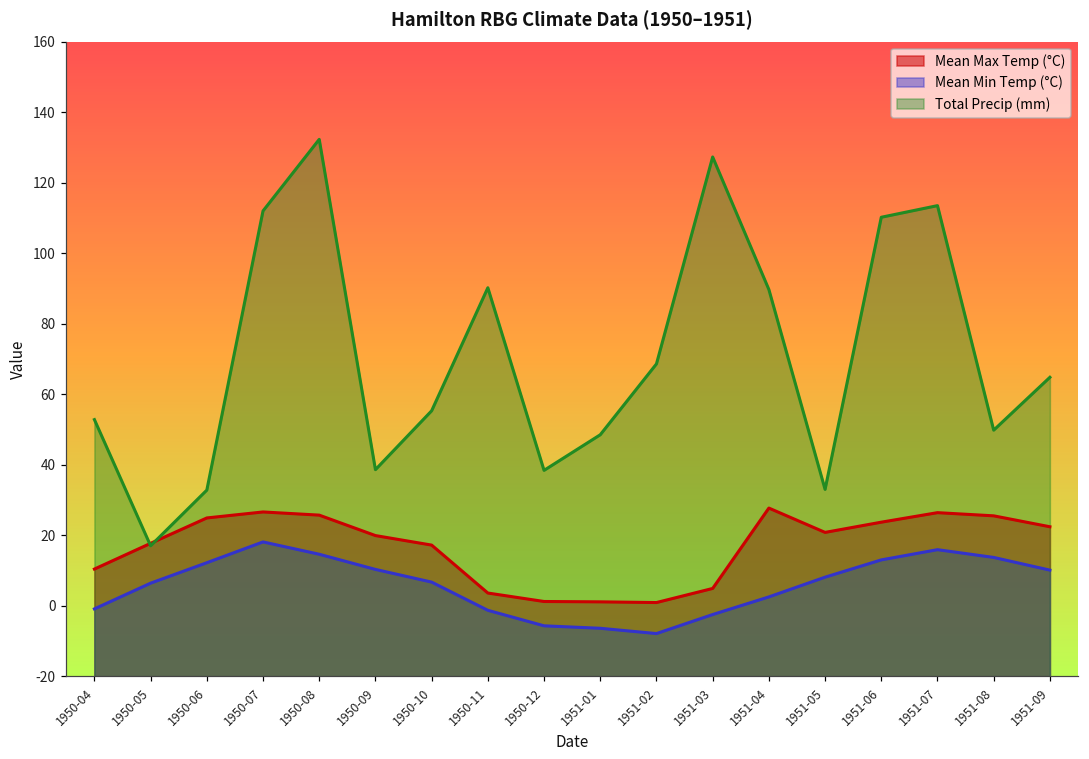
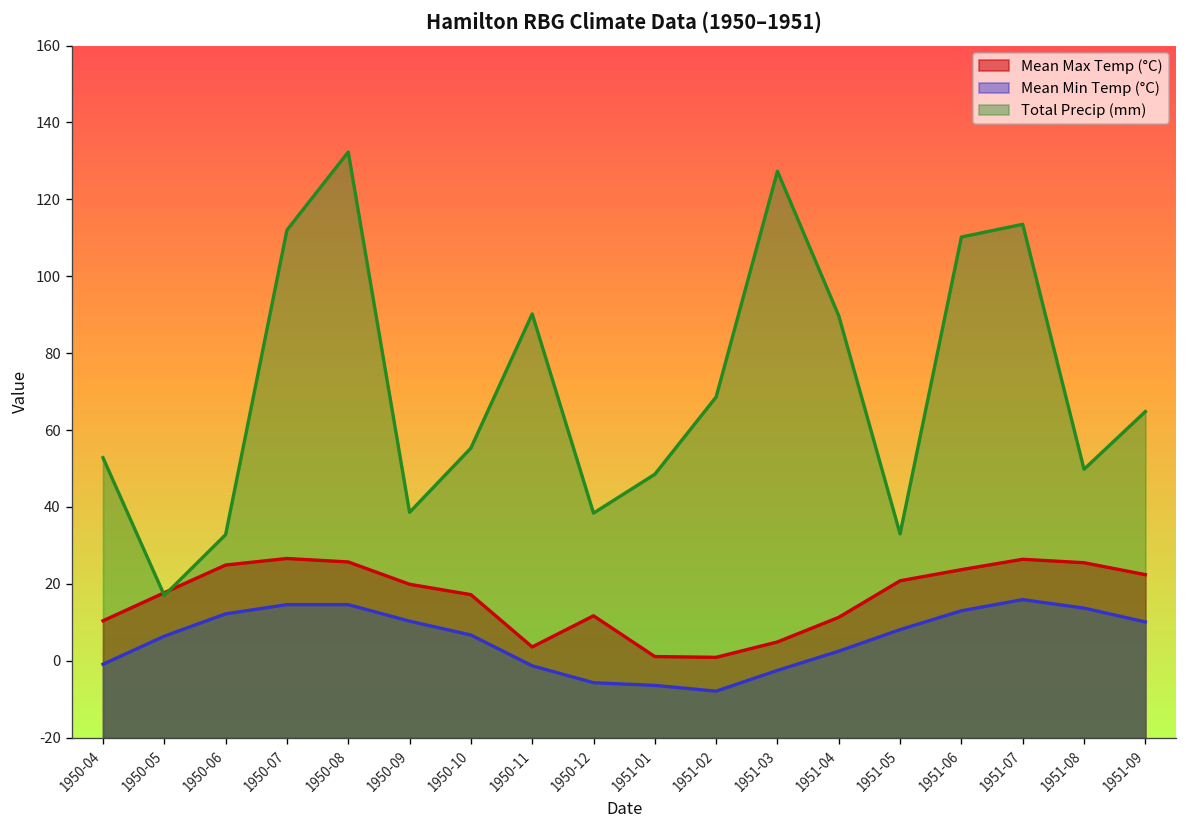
  {
    "Mean Max Temp (°C)": {
      "1950-04": 10,
      "1950-06": 25,
      "1950-07": 27,
      "1950-08": 26,
      "1950-09": 20,
      "1950-10": 17,
      "1950-11": 4,
-     "1950-12": 1,
+     "1950-12": 12,
      "1951-01": 1,
      "1951-02": 1,
      "1951-03": 5,
-     "1951-04": 28,
+     "1951-04": 11,
      "1951-05": 21,
      "1951-06": 24,
      "1951-07": 26,
      "1951-08": 26,
      "1951-09": 22
    },
    "Mean Min Temp (°C)": {
      "1950-04": -1,
      "1950-05": 6,
      "1950-06": 12,
-     "1950-07": 18,
+     "1950-07": 15,
      "1950-08": 15,
      "1950-09": 10,
      "1950-10": 7,
      "1950-11": -1,
      "1950-12": -6,
      "1951-01": -6,
      "1951-02": -8,
      "1951-03": -3,
      "1951-04": 3,
      "1951-05": 8,
      "1951-06": 13,
      "1951-07": 16,
      "1951-08": 14,
      "1951-09": 10
    },
    "Total Precip (mm)": {
      "1950-04": 53,
      "1950-06": 33,
      "1950-07": 112,
      "1950-08": 132,
      "1950-09": 39,
      "1950-10": 55,
      "1950-11": 90,
      "1950-12": 38,
      "1951-01": 49,
      "1951-02": 69,
      "1951-03": 127,
      "1951-04": 90,
      "1951-05": 33,
      "1951-06": 110,
      "1951-07": 114,
      "1951-08": 50,
      "1951-09": 65
    }
  }
